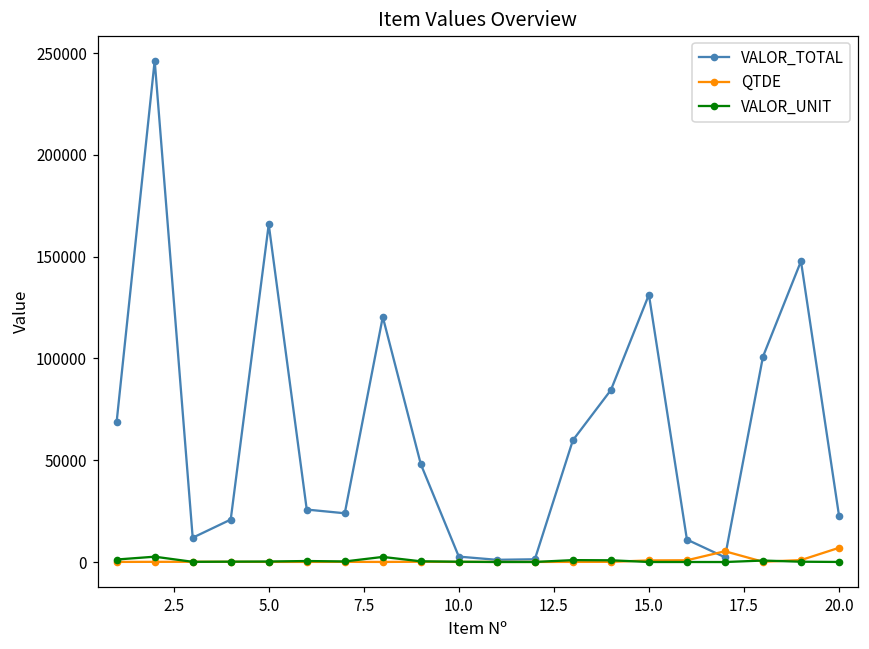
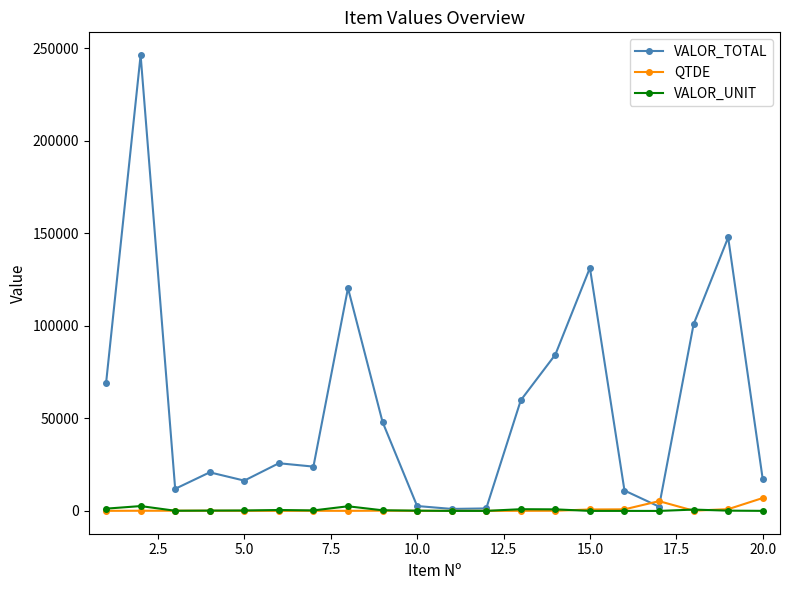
  {
    "VALOR_TOTAL": {
-     "5.0": 166000,
+     "5.0": 16000,
      "10.0": 3000,
      "15.0": 131000,
-     "20.0": 23000
+     "20.0": 17000
    },
    "QTDE": {
      "20.0": 7000
    },
    "VALOR_UNIT": {
      "20.0": 0
    }
  }
